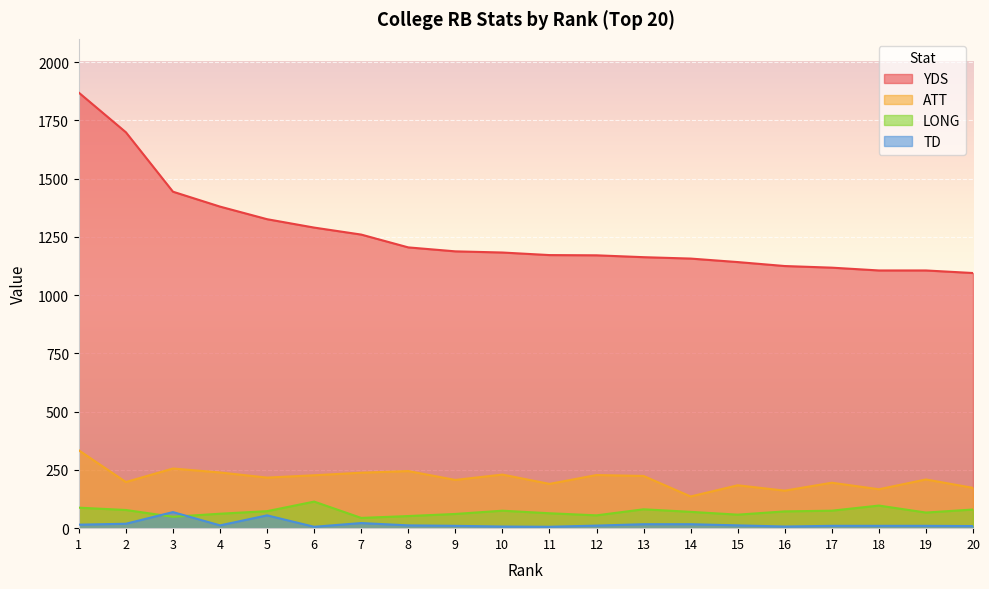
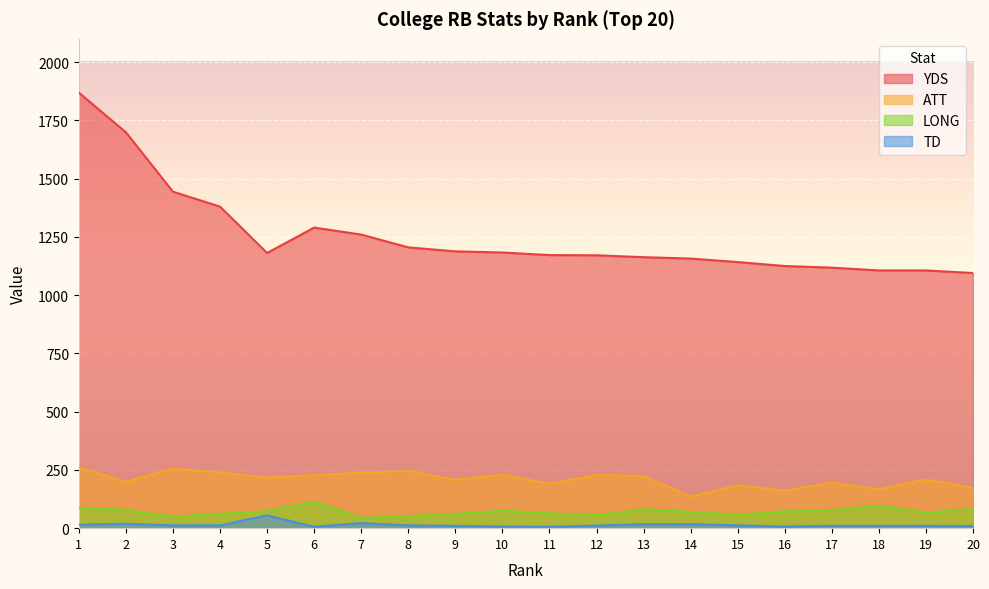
  {
    "YDS": {
      "1": 1870,
      "2": 1700,
      "3": 1440,
      "4": 1380,
-     "5": 1330,
+     "5": 1180,
      "6": 1290,
      "7": 1260,
      "8": 1210,
      "9": 1190,
      "10": 1180,
      "11": 1170,
      "12": 1170,
      "13": 1160,
      "14": 1160,
      "15": 1140,
      "16": 1130,
      "17": 1120,
      "18": 1110,
      "19": 1110,
      "20": 1100
    },
    "ATT": {
-     "1": 330,
+     "1": 260,
      "2": 200,
      "3": 260,
      "4": 240,
      "5": 220,
      "6": 230,
      "7": 240,
      "8": 250,
      "9": 210,
      "10": 230,
      "11": 190,
      "12": 230,
      "13": 220,
      "14": 140,
      "15": 180,
      "16": 160,
      "17": 200,
      "18": 170,
      "19": 210,
      "20": 170
    },
    "LONG": {
      "1": 90,
      "2": 80,
      "3": 50,
      "4": 60,
      "5": 70,
      "6": 110,
      "7": 40,
      "8": 50,
      "9": 60,
      "10": 80,
      "11": 60,
      "12": 60,
      "13": 80,
      "14": 70,
      "15": 60,
      "16": 70,
      "17": 80,
      "18": 100,
      "19": 70,
      "20": 80
    },
    "TD": {
      "1": 20,
      "2": 20,
-     "3": 70,
+     "3": 10,
      "4": 10,
      "5": 60,
      "6": 10,
      "7": 20,
      "8": 10,
      "9": 10,
      "10": 10,
      "11": 10,
      "12": 10,
      "13": 20,
      "14": 20,
      "15": 10,
      "16": 10,
      "17": 10,
      "18": 10,
      "19": 10,
      "20": 10
    }
  }
